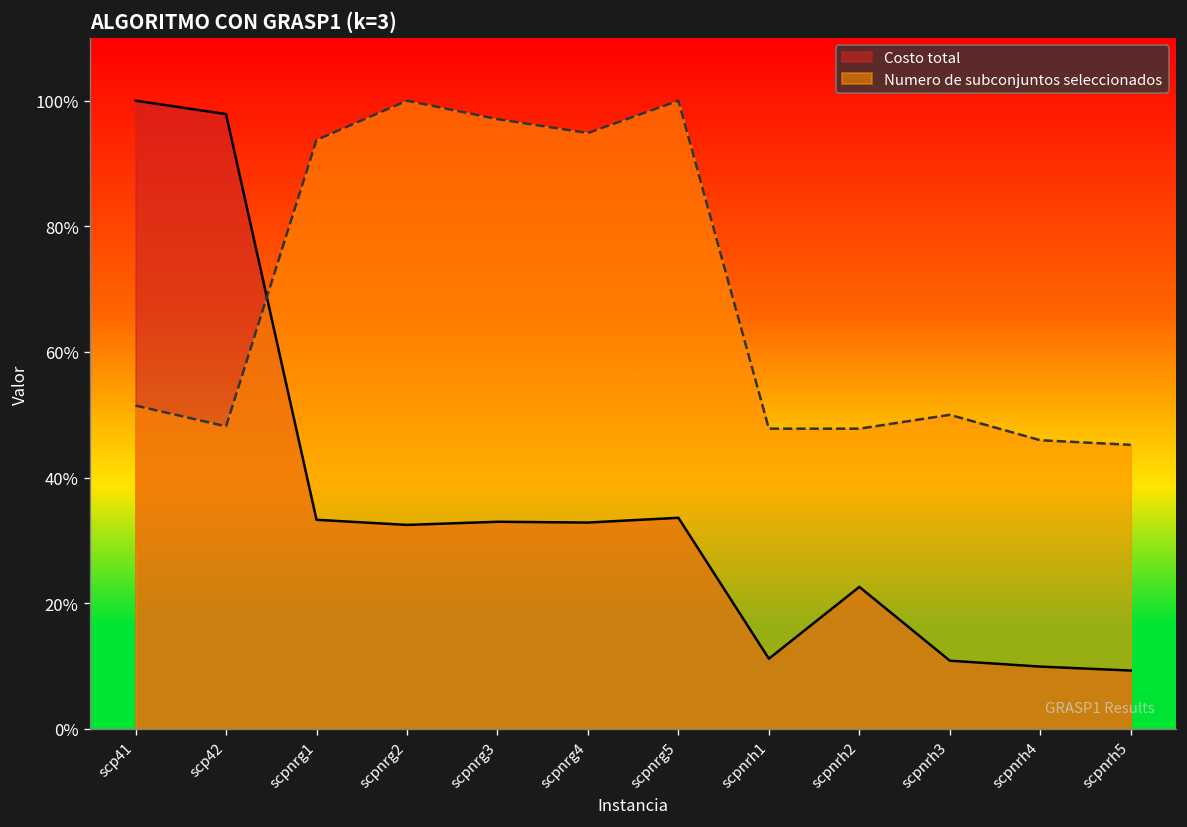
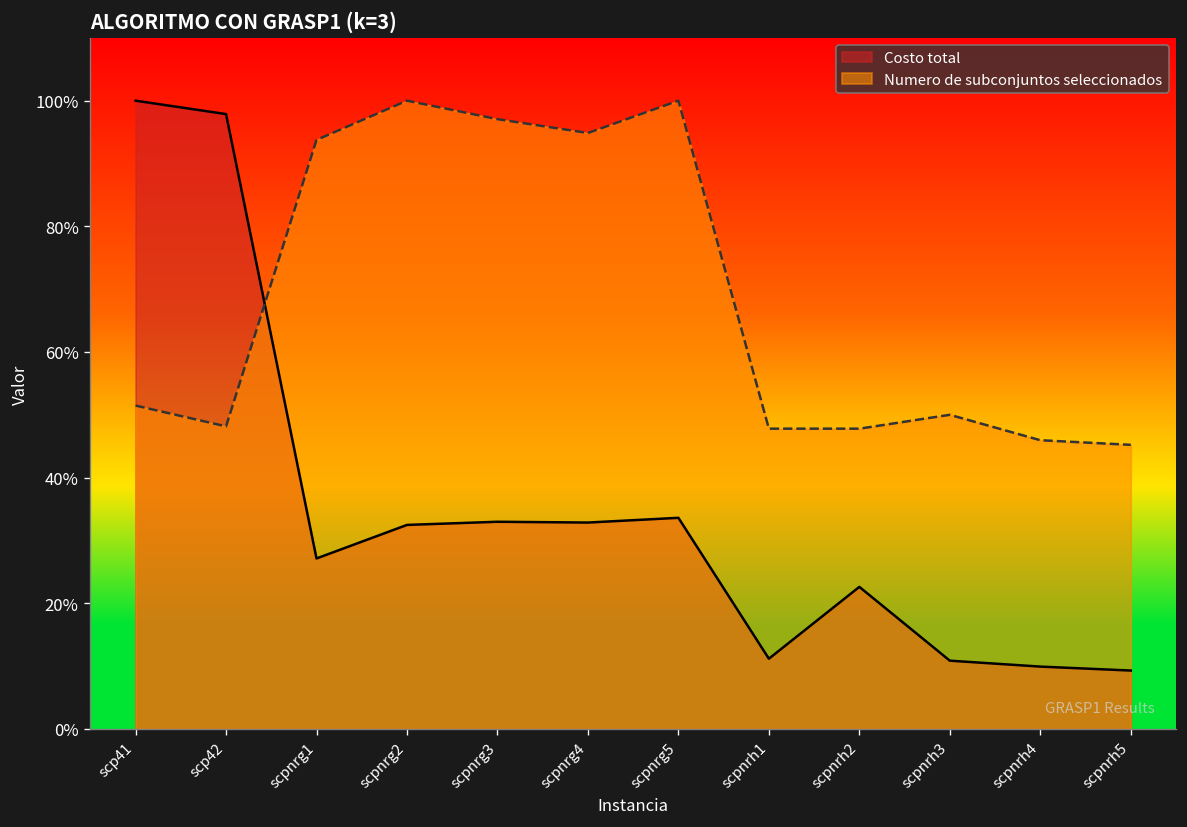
  {
    "Costo total": {
      "scp41": "100%",
      "scp42": "98%",
-     "scpnrg1": "33%",
+     "scpnrg1": "27%",
      "scpnrg2": "32%",
      "scpnrg3": "33%",
      "scpnrg4": "33%",
      "scpnrg5": "34%",
      "scpnrh1": "11%",
      "scpnrh2": "23%",
      "scpnrh3": "11%",
      "scpnrh4": "10%",
      "scpnrh5": "9%"
    },
    "Numero de subconjuntos seleccionados": {
      "scp41": "51%",
      "scp42": "48%",
      "scpnrg1": "94%",
      "scpnrg2": "100%",
      "scpnrg3": "97%",
      "scpnrg4": "95%",
      "scpnrg5": "100%",
      "scpnrh1": "48%",
      "scpnrh2": "48%",
      "scpnrh3": "50%",
      "scpnrh4": "46%",
      "scpnrh5": "45%"
    }
  }
